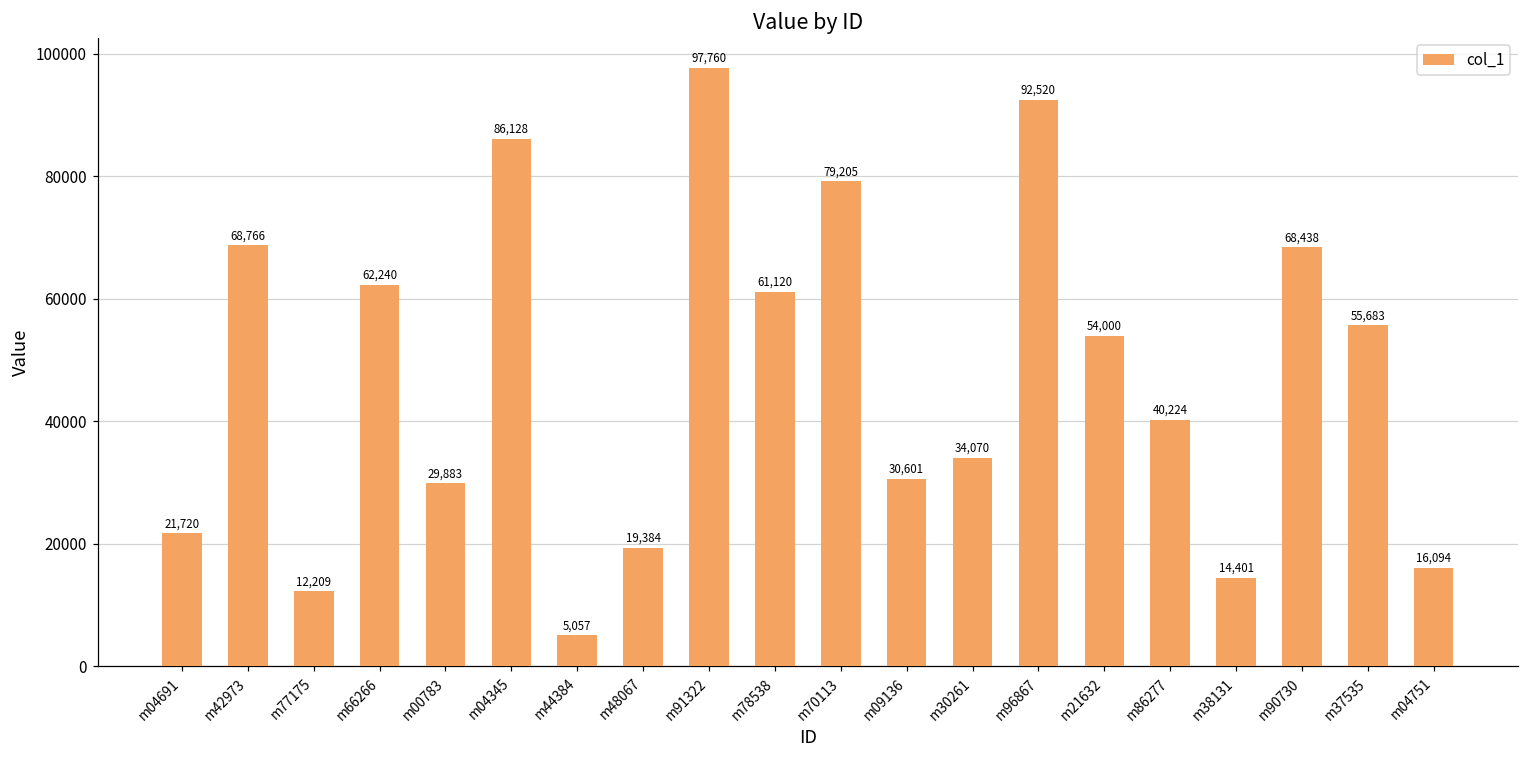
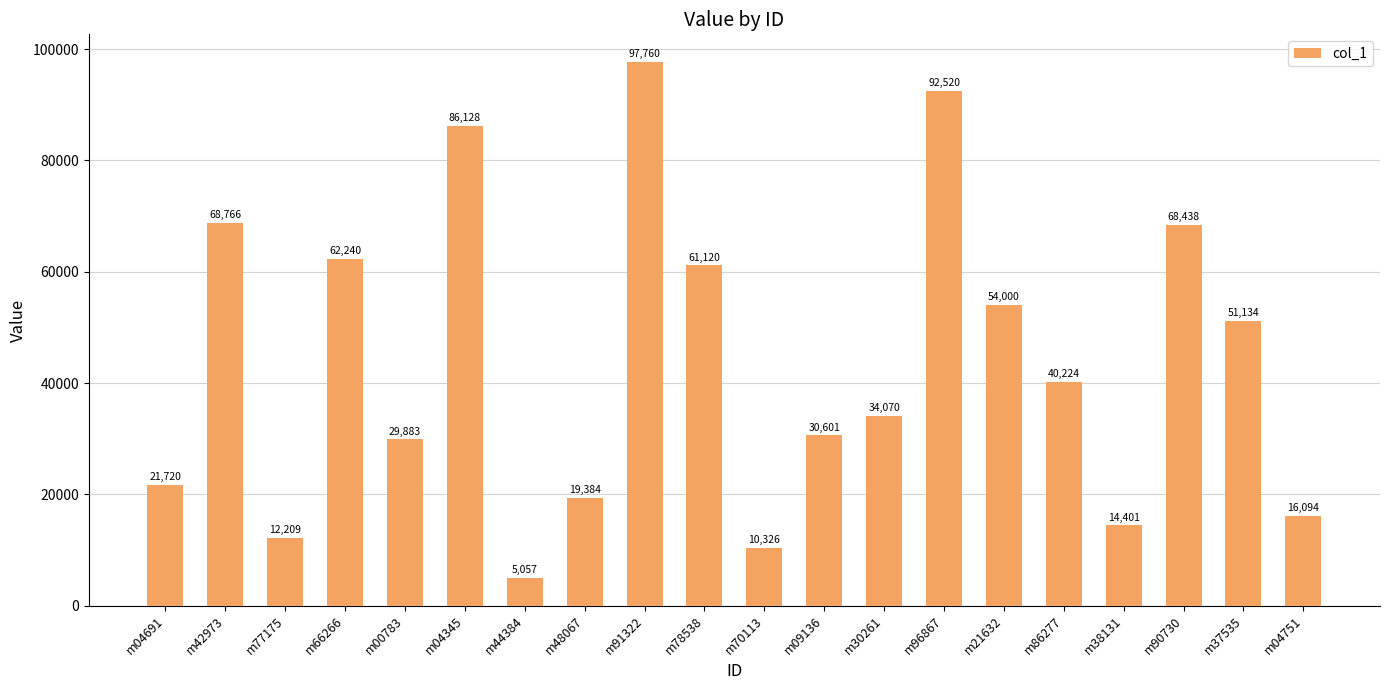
  {
    "m04691": "21,720",
    "m42973": "68,766",
    "m77175": "12,209",
    "m66266": "62,240",
    "m00783": "29,883",
    "m04345": "86,128",
    "m44384": "5,057",
    "m48067": "19,384",
    "m91322": "97,760",
    "m78538": "61,120",
-   "m70113": "79,205",
+   "m70113": "10,326",
    "m09136": "30,601",
    "m30261": "34,070",
    "m96867": "92,520",
    "m21632": "54,000",
    "m86277": "40,224",
    "m38131": "14,401",
    "m90730": "68,438",
-   "m37535": "55,683",
+   "m37535": "51,134",
    "m04751": "16,094"
  }
